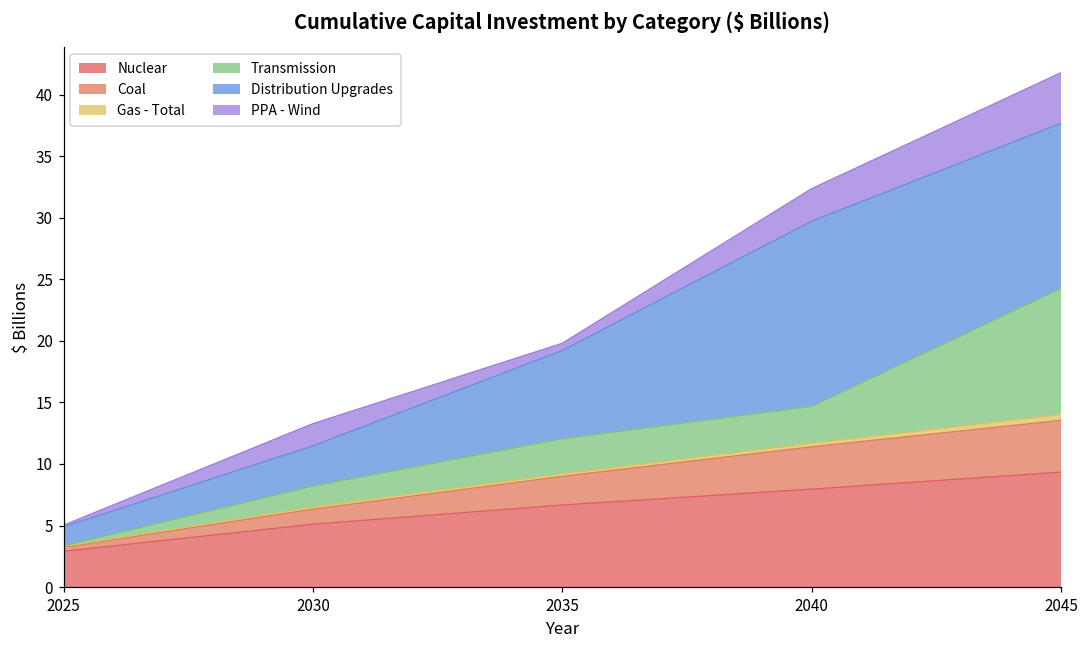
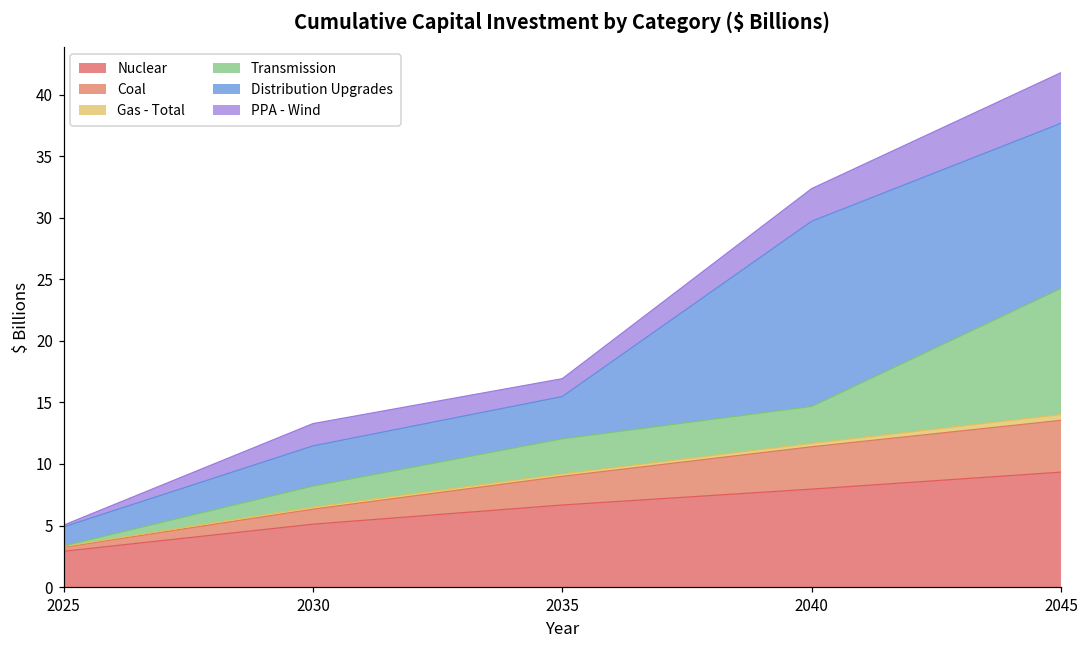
  {
    "Gas - Total": {
      "2040": 0.3,
      "2045": 0.5
    },
    "Transmission": {
      "2030": 1.7,
      "2035": 2.8,
      "2040": 3.0,
      "2045": 10.3
    },
    "Distribution Upgrades": {
      "2030": 3.3,
-     "2035": 7.2,
+     "2035": 3.4,
      "2040": 15.0,
      "2045": 13.4
    },
    "PPA - Wind": {
      "2030": 1.8,
-     "2035": 0.6,
+     "2035": 1.5,
      "2040": 2.6,
      "2045": 4.1
    }
  }
